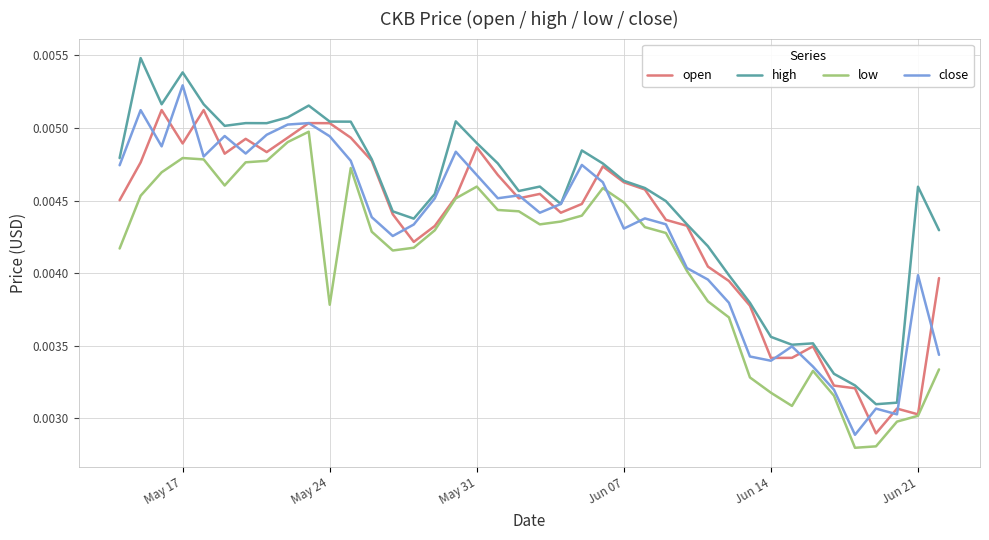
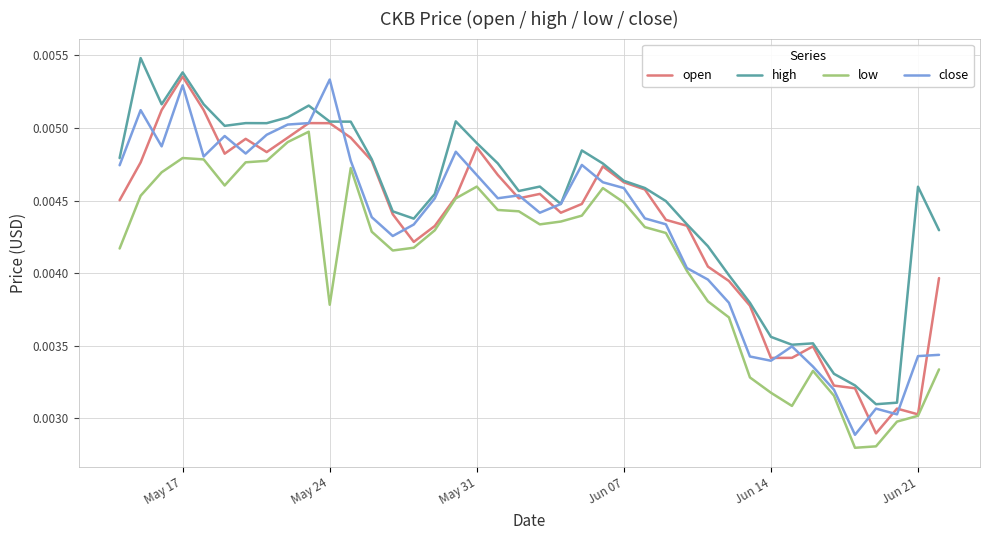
  {
    "open": {
-     "May 17": 0.00489,
+     "May 17": 0.00535,
      "May 31": 0.00487,
      "Jun 14": 0.00342
    },
    "high": {
      "May 17": 0.00538,
      "May 31": 0.00490,
      "Jun 14": 0.00356,
      "Jun 21": 0.00460
    },
    "low": {
      "May 17": 0.00479,
      "May 24": 0.00378,
      "May 31": 0.00460,
      "Jun 07": 0.00449,
      "Jun 14": 0.00318
    },
    "close": {
      "May 17": 0.00529,
-     "May 24": 0.00494,
+     "May 24": 0.00533,
      "May 31": 0.00468,
-     "Jun 07": 0.00431,
+     "Jun 07": 0.00459,
      "Jun 14": 0.00340,
-     "Jun 21": 0.00399
+     "Jun 21": 0.00343
    }
  }
